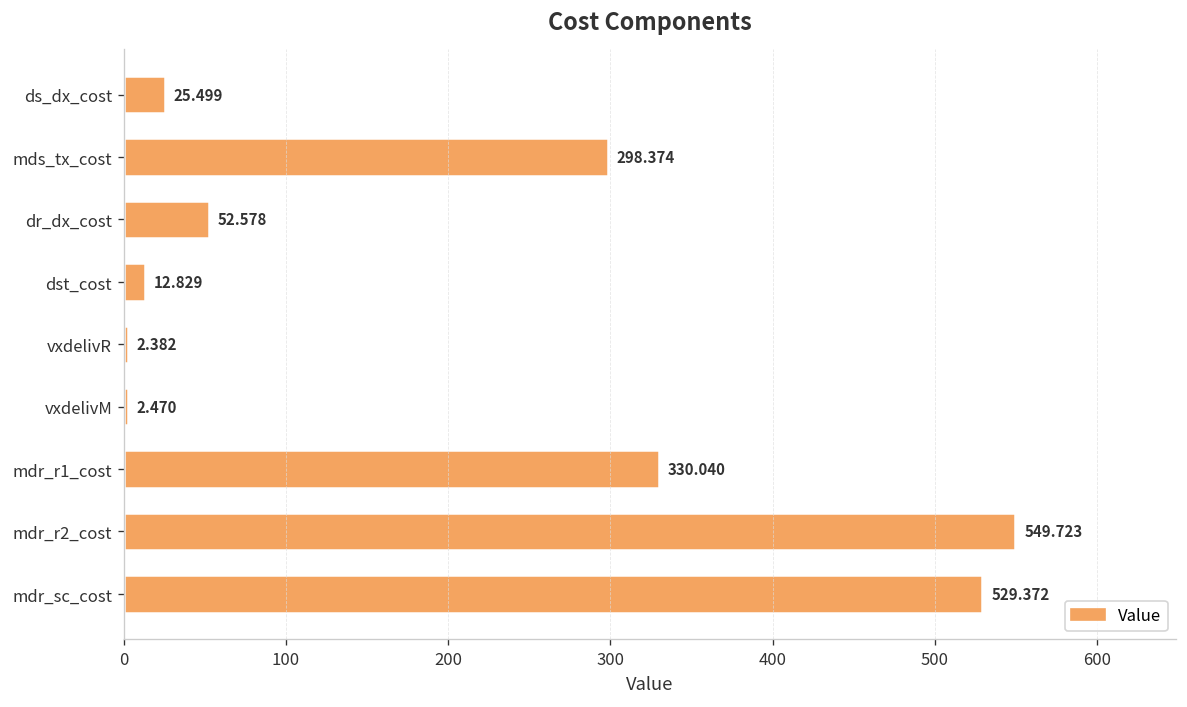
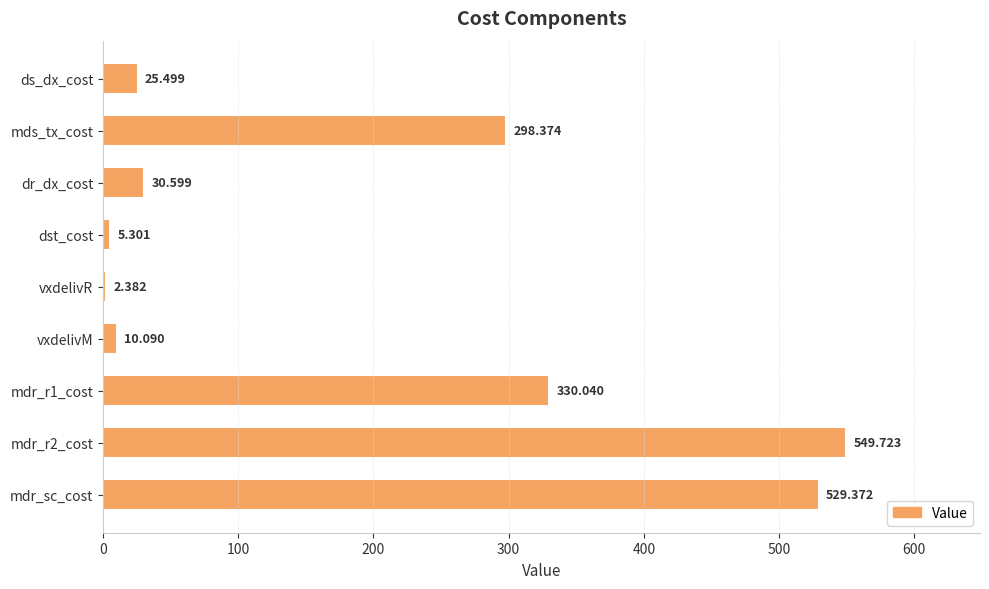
  {
    "ds_dx_cost": 25.499,
    "mds_tx_cost": 298.374,
-   "dr_dx_cost": 52.578,
-   "dst_cost": 12.829,
+   "dr_dx_cost": 30.599,
+   "dst_cost": 5.301,
    "vxdelivR": 2.382,
-   "vxdelivM": 2.470,
+   "vxdelivM": 10.090,
    "mdr_r1_cost": 330.040,
    "mdr_r2_cost": 549.723,
    "mdr_sc_cost": 529.372
  }
